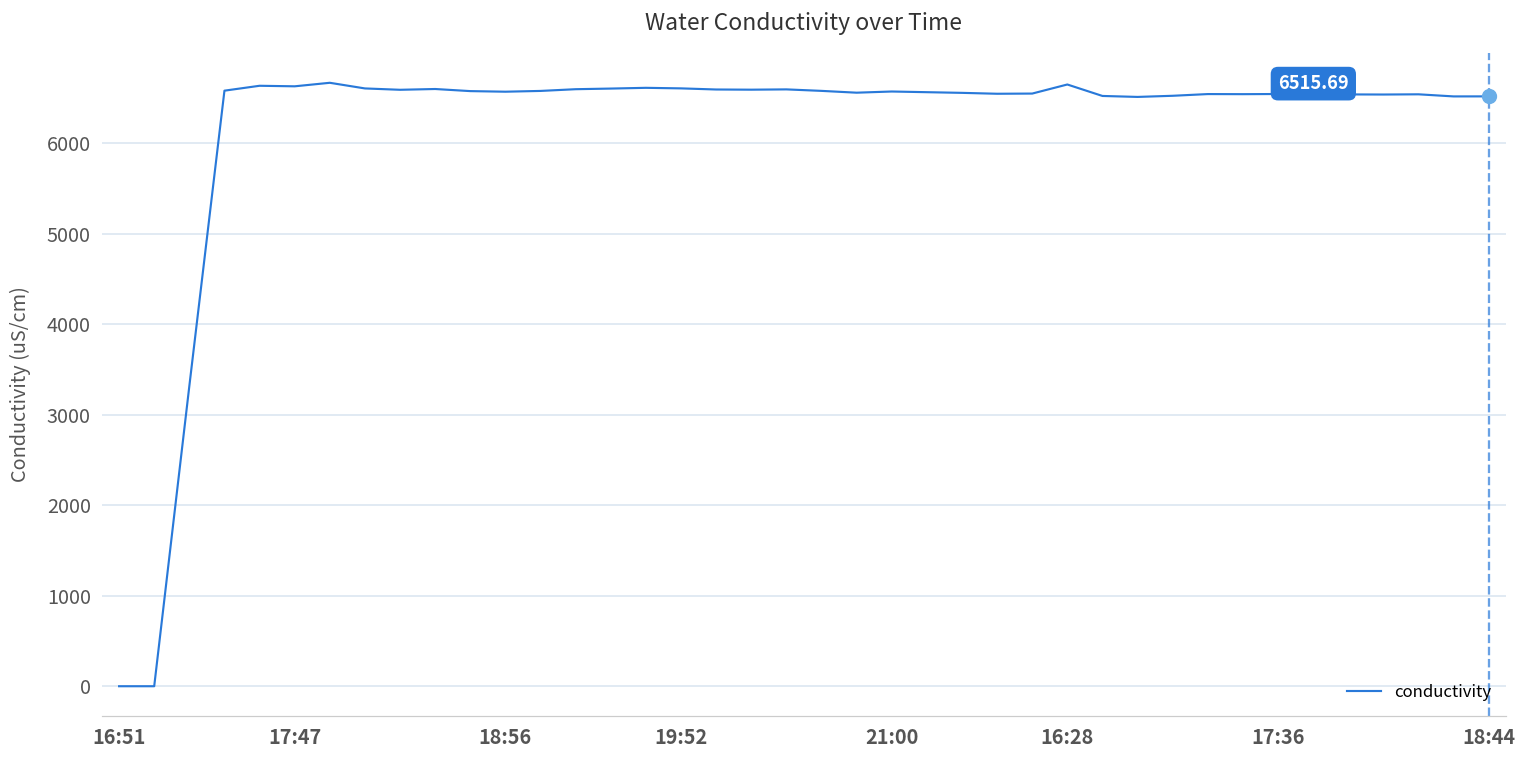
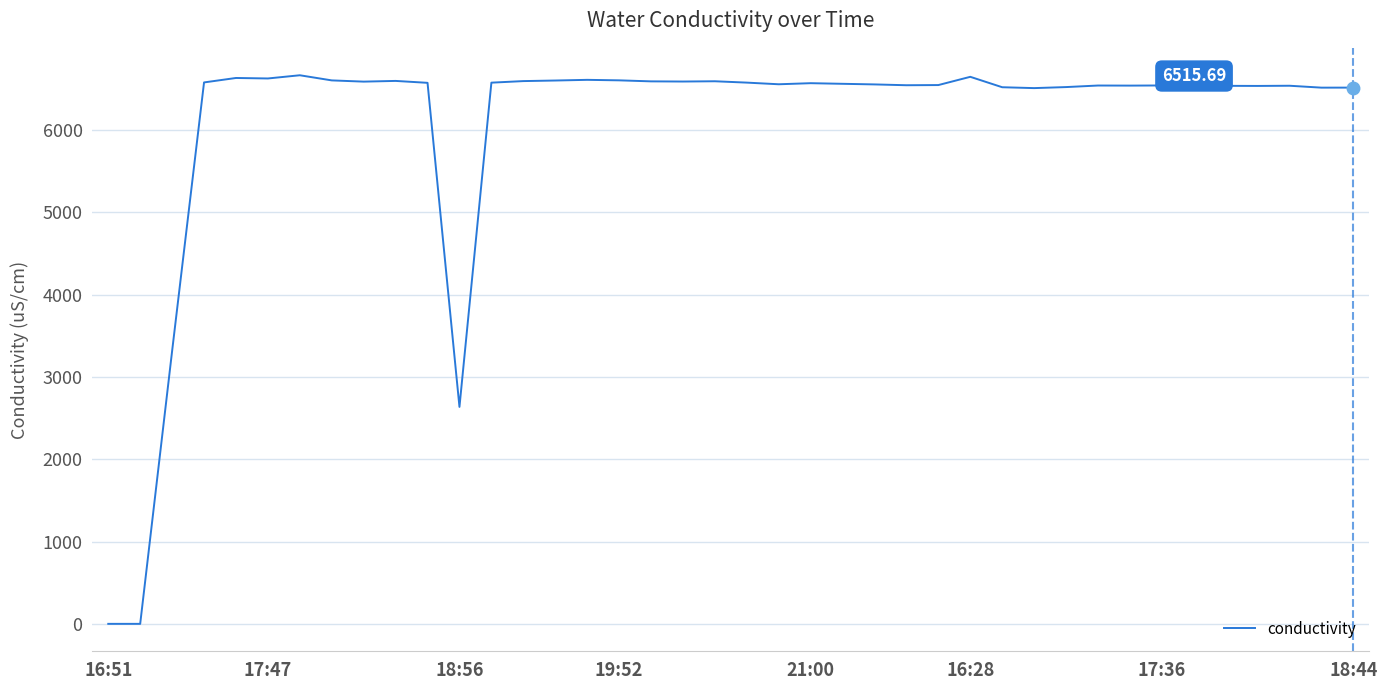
  {
    "conductivity": {
-     "18:56": 6600,
+     "18:56": 2600,
      "19:52": 6600,
      "21:00": 6600,
      "16:28": 6600
    }
  }
